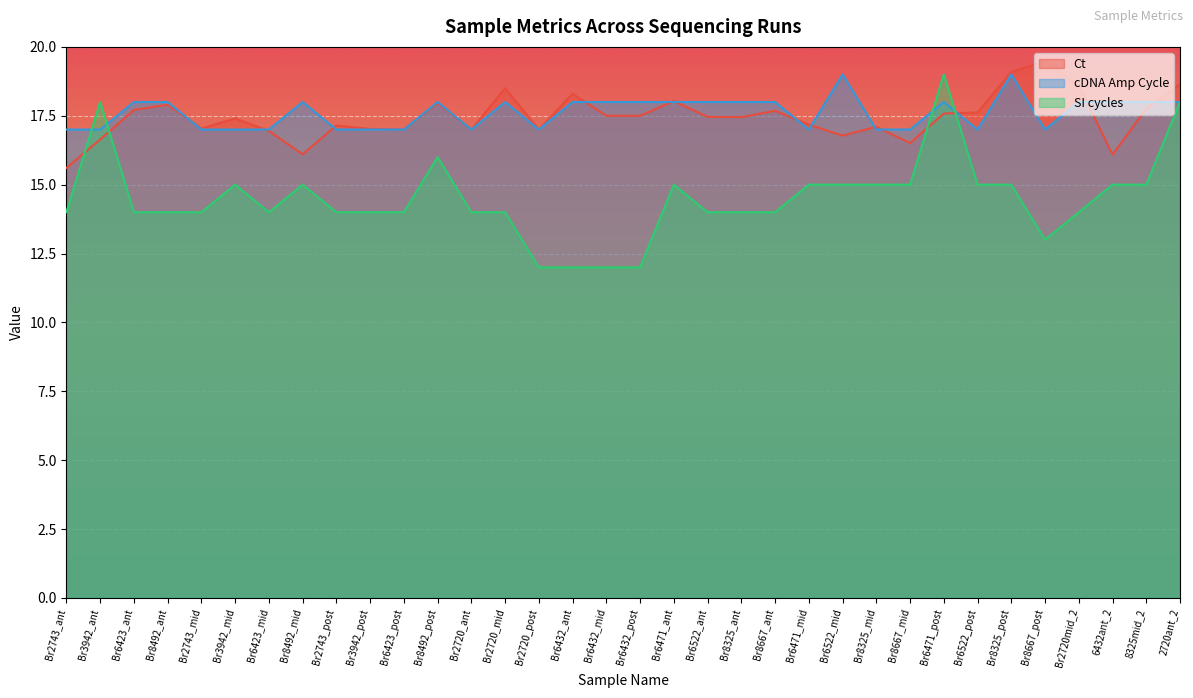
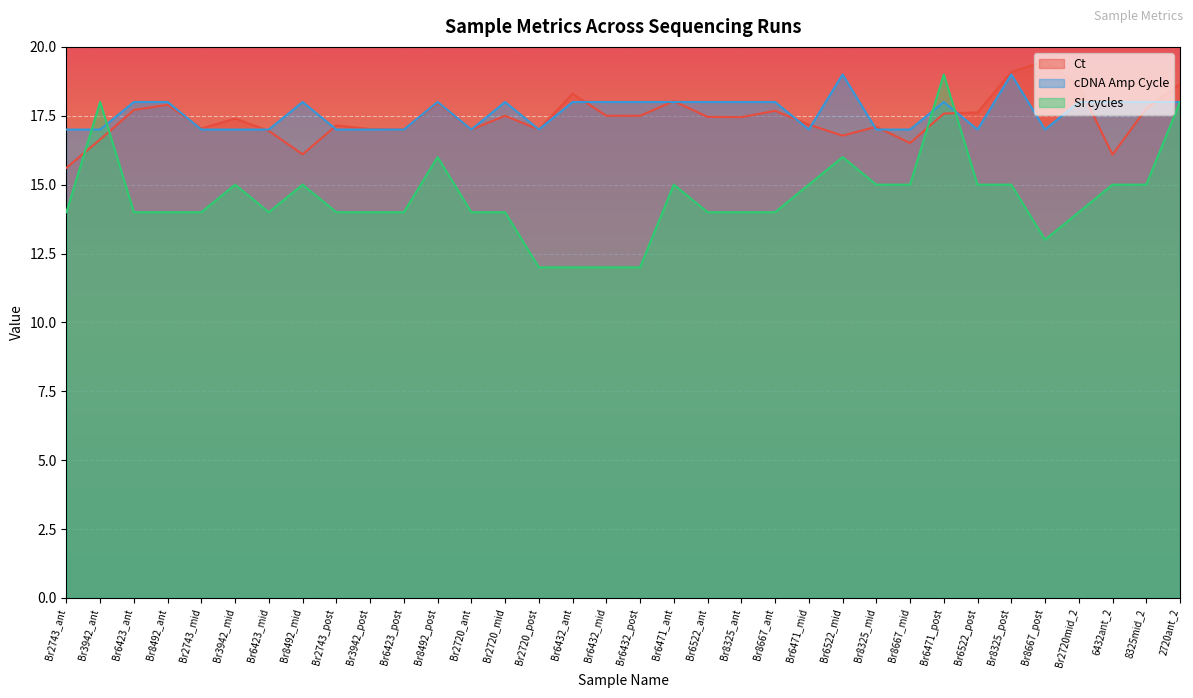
  {
    "Ct": {
      "Br2743_ant": 15.6,
      "Br3942_ant": 16.6,
      "Br6423_ant": 17.7,
      "Br8492_ant": 17.9,
      "Br3942_mid": 17.4,
      "Br8492_mid": 16.1,
      "Br2743_post": 17.2,
-     "Br2720_mid": 18.5,
+     "Br2720_mid": 17.5,
      "Br6432_ant": 18.3,
      "Br6432_mid": 17.5,
      "Br6432_post": 17.5,
      "Br6522_ant": 17.5,
      "Br8325_ant": 17.5,
      "Br8667_ant": 17.7,
      "Br6471_mid": 17.2,
      "Br6522_mid": 16.8,
      "Br8325_mid": 17.1,
      "Br8667_mid": 16.5,
      "Br6471_post": 17.6,
      "Br6522_post": 17.6,
      "6432ant_2": 16.1,
      "2720ant_2": 18.7
    },
    "cDNA Amp Cycle": {
      "Br2743_ant": 17.0,
      "Br3942_ant": 17.0,
      "Br6423_ant": 18.0,
      "Br8492_ant": 18.0,
      "Br3942_mid": 17.0,
      "Br8492_mid": 18.0,
      "Br2743_post": 17.0,
      "Br2720_mid": 18.0,
      "Br6432_ant": 18.0,
      "Br6432_mid": 18.0,
      "Br6432_post": 18.0,
      "Br6522_ant": 18.0,
      "Br8325_ant": 18.0,
      "Br8667_ant": 18.0,
      "Br6471_mid": 17.0,
      "Br6522_mid": 19.0,
      "Br8325_mid": 17.0,
      "Br8667_mid": 17.0,
      "Br6471_post": 18.0,
      "Br6522_post": 17.0,
      "Br8667_post": 17.0
    },
    "SI cycles": {
      "Br2743_ant": 14,
      "Br3942_ant": 18,
      "Br6423_ant": 14,
      "Br8492_ant": 14,
      "Br2743_mid": 14,
      "Br3942_mid": 15,
      "Br6423_mid": 14,
      "Br8492_mid": 15,
      "Br2743_post": 14,
      "Br3942_post": 14,
      "Br6423_post": 14,
      "Br8492_post": 16,
      "Br2720_ant": 14,
      "Br2720_mid": 14,
      "Br2720_post": 12,
      "Br6432_ant": 12,
      "Br6432_mid": 12,
      "Br6432_post": 12,
      "Br6471_ant": 15,
      "Br6522_ant": 14,
      "Br8325_ant": 14,
      "Br8667_ant": 14,
      "Br6471_mid": 15,
-     "Br6522_mid": 15,
+     "Br6522_mid": 16,
      "Br8325_mid": 15,
      "Br8667_mid": 15,
      "Br6471_post": 19,
      "Br6522_post": 15,
      "Br8325_post": 15,
      "Br8667_post": 13,
      "Br2720mid_2": 14,
      "6432ant_2": 15,
      "8325mid_2": 15
    }
  }
